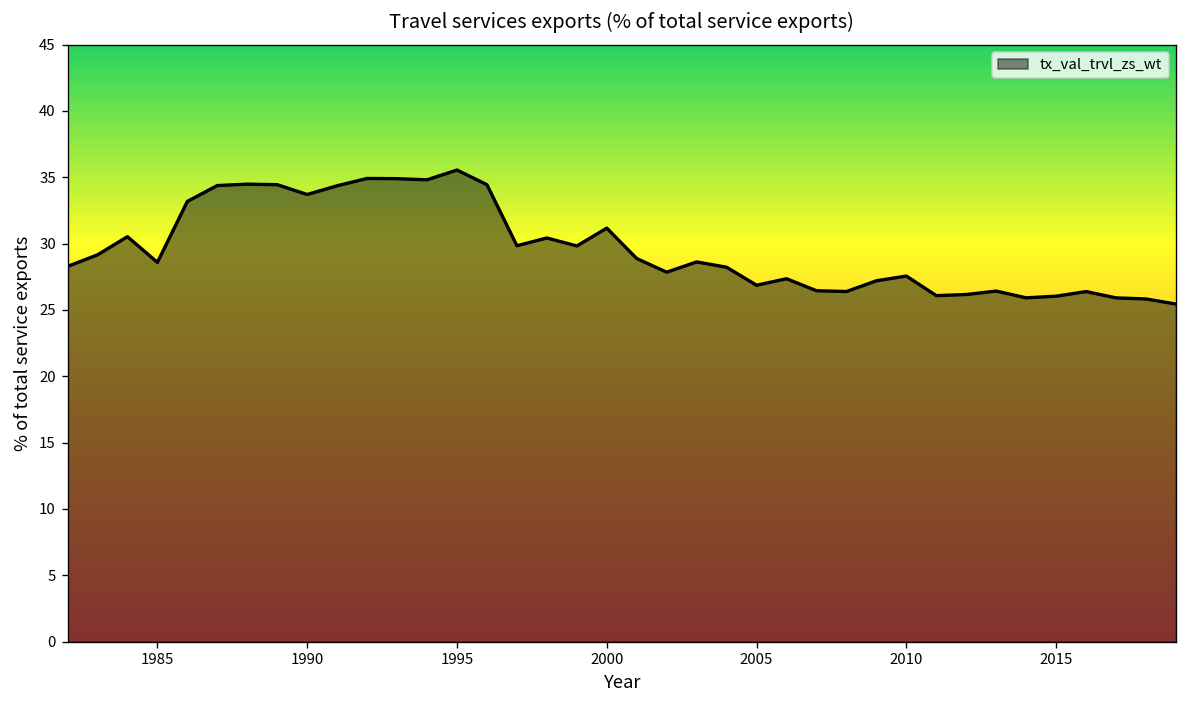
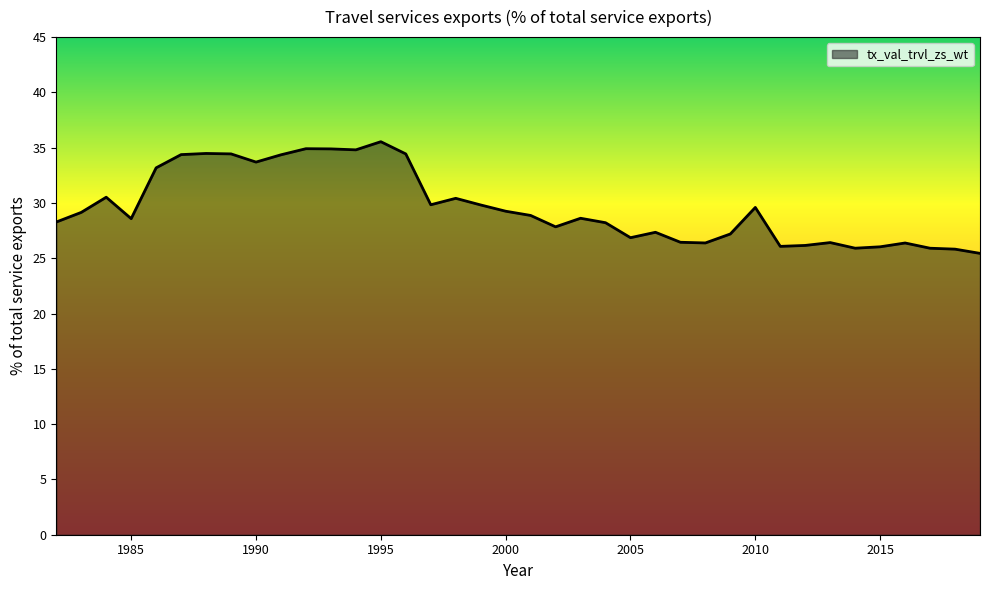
  {
    "1985": 28.6,
    "1990": 33.7,
    "1995": 35.5,
-   "2000": 31.2,
+   "2000": 29.3,
    "2005": 26.9,
-   "2010": 27.6,
+   "2010": 29.6,
    "2015": 26.0
  }
